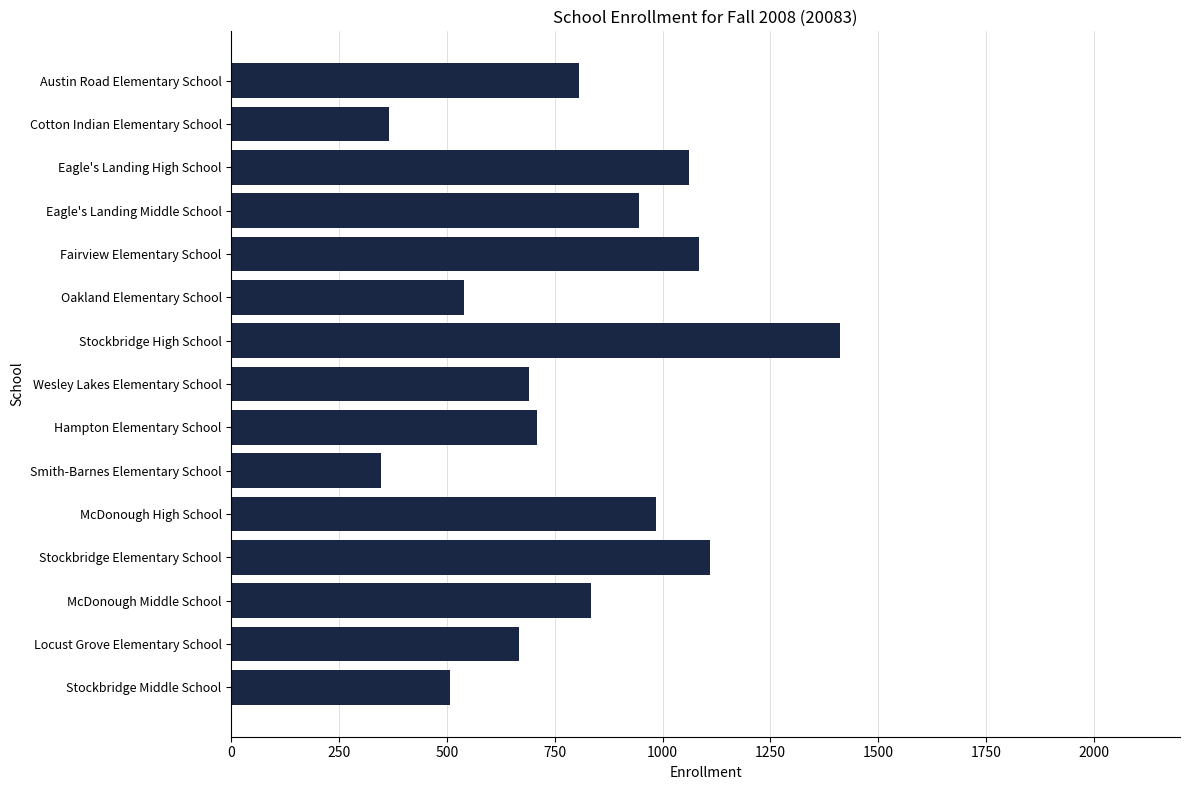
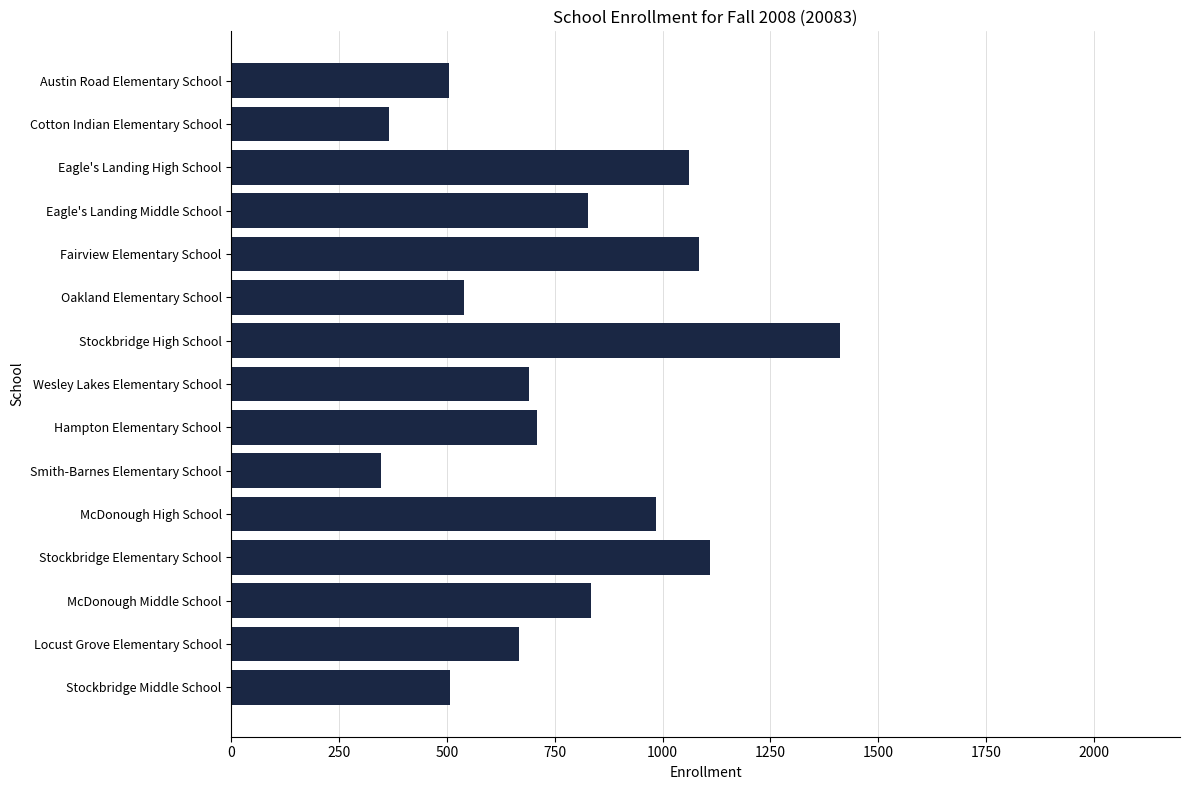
  {
-   "Austin Road Elementary School": 810,
+   "Austin Road Elementary School": 510,
    "Cotton Indian Elementary School": 370,
    "Eagle's Landing High School": 1060,
-   "Eagle's Landing Middle School": 950,
+   "Eagle's Landing Middle School": 830,
    "Fairview Elementary School": 1080,
    "Oakland Elementary School": 540,
    "Stockbridge High School": 1410,
    "Wesley Lakes Elementary School": 690,
    "Hampton Elementary School": 710,
    "Smith-Barnes Elementary School": 350,
    "McDonough High School": 990,
    "Stockbridge Elementary School": 1110,
    "McDonough Middle School": 840,
    "Locust Grove Elementary School": 670,
    "Stockbridge Middle School": 510
  }
